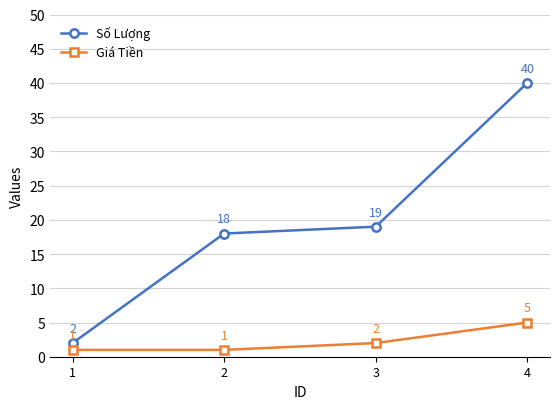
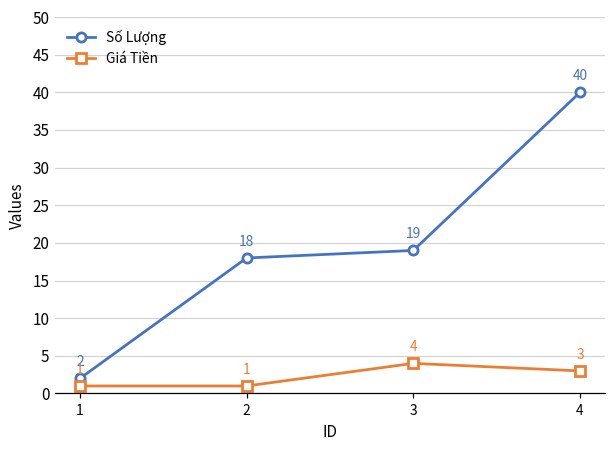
  {
    "Số Lượng": {
      "2": 18,
      "3": 19,
      "4": 40
    },
    "Giá Tiền": {
      "2": 1,
-     "3": 2,
-     "4": 5
+     "3": 4,
+     "4": 3
    }
  }
